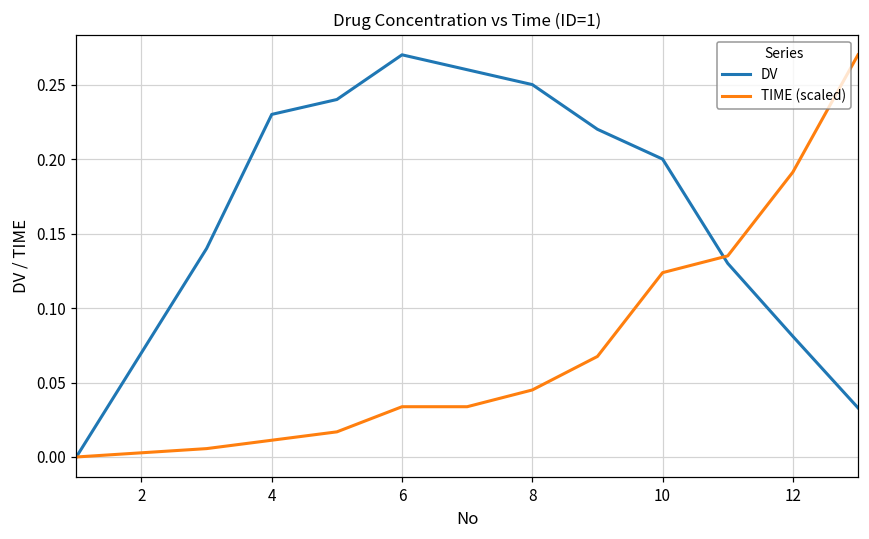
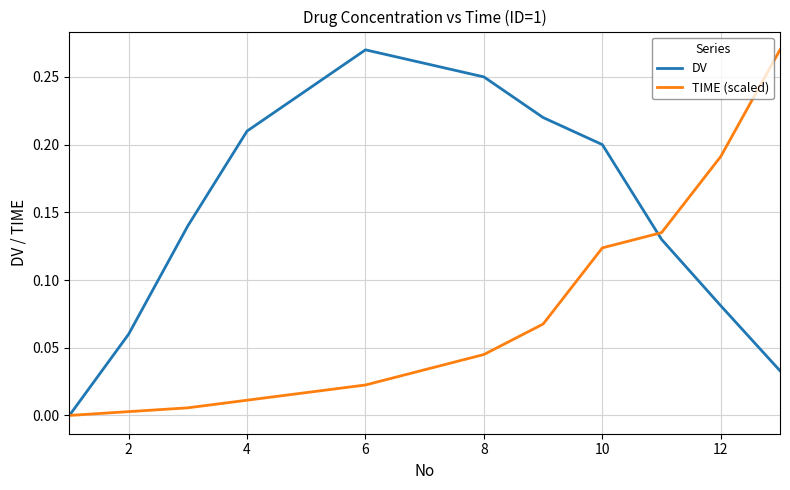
  {
    "DV": {
-     "2": 0.07,
-     "4": 0.23,
+     "2": 0.06,
+     "4": 0.21,
      "6": 0.27,
      "8": 0.25,
      "10": 0.20,
      "12": 0.08
    },
    "TIME (scaled)": {
      "2": 0.003,
      "4": 0.011,
-     "6": 0.034,
+     "6": 0.023,
      "8": 0.045,
      "10": 0.124,
      "12": 0.191
    }
  }
